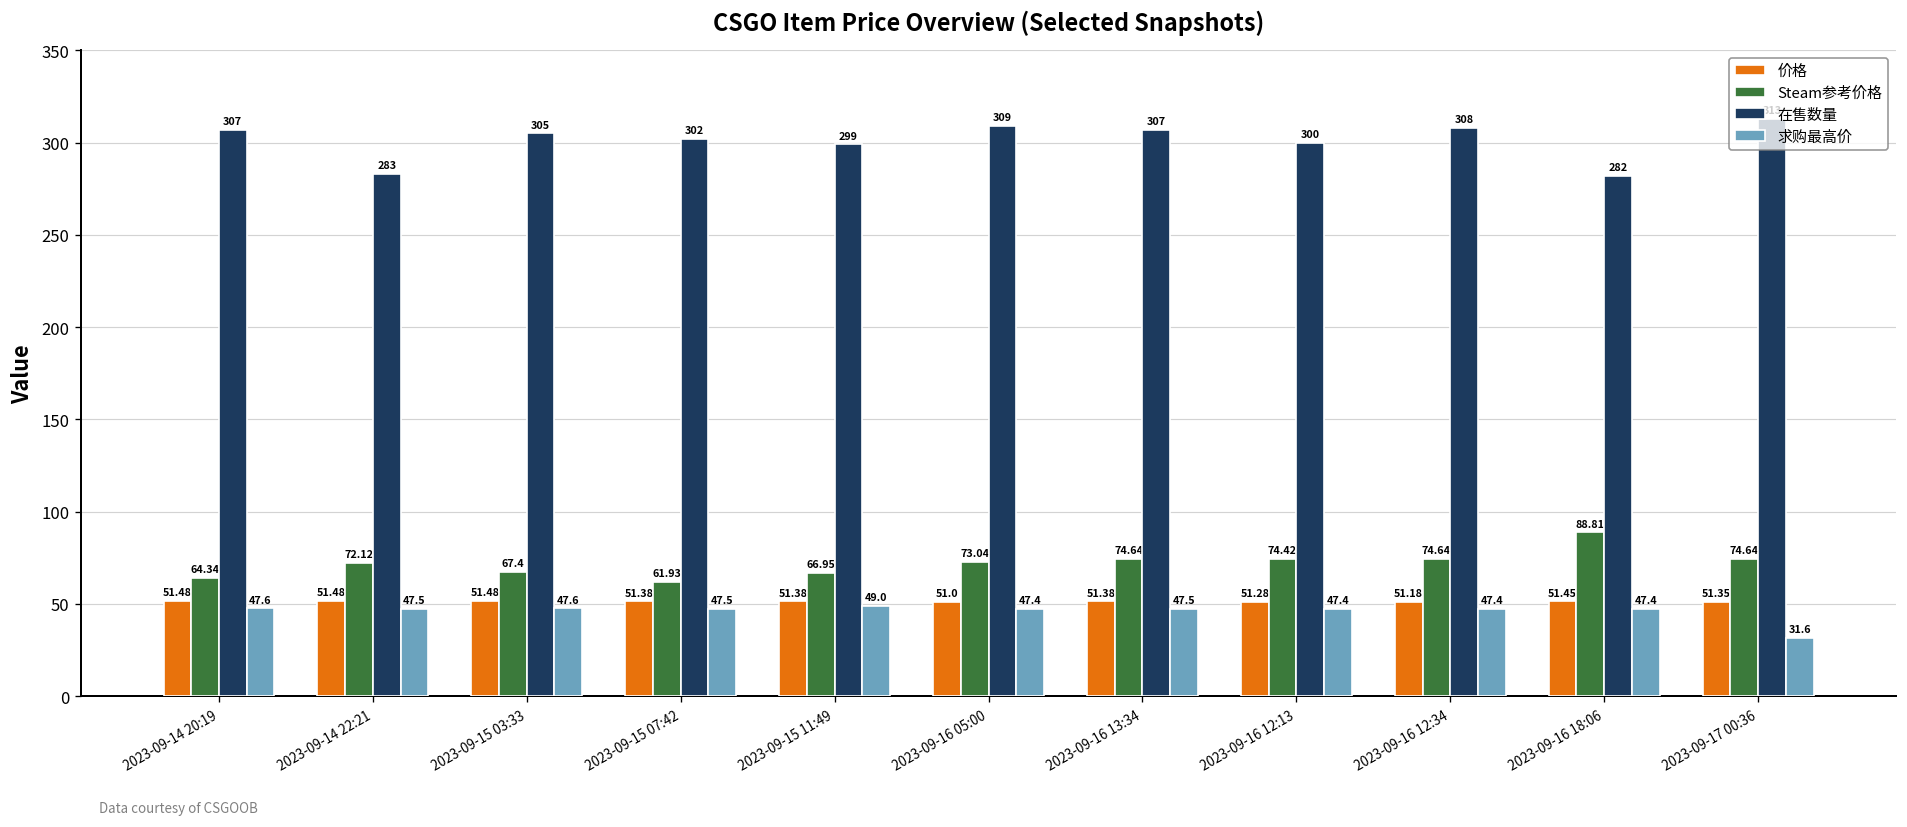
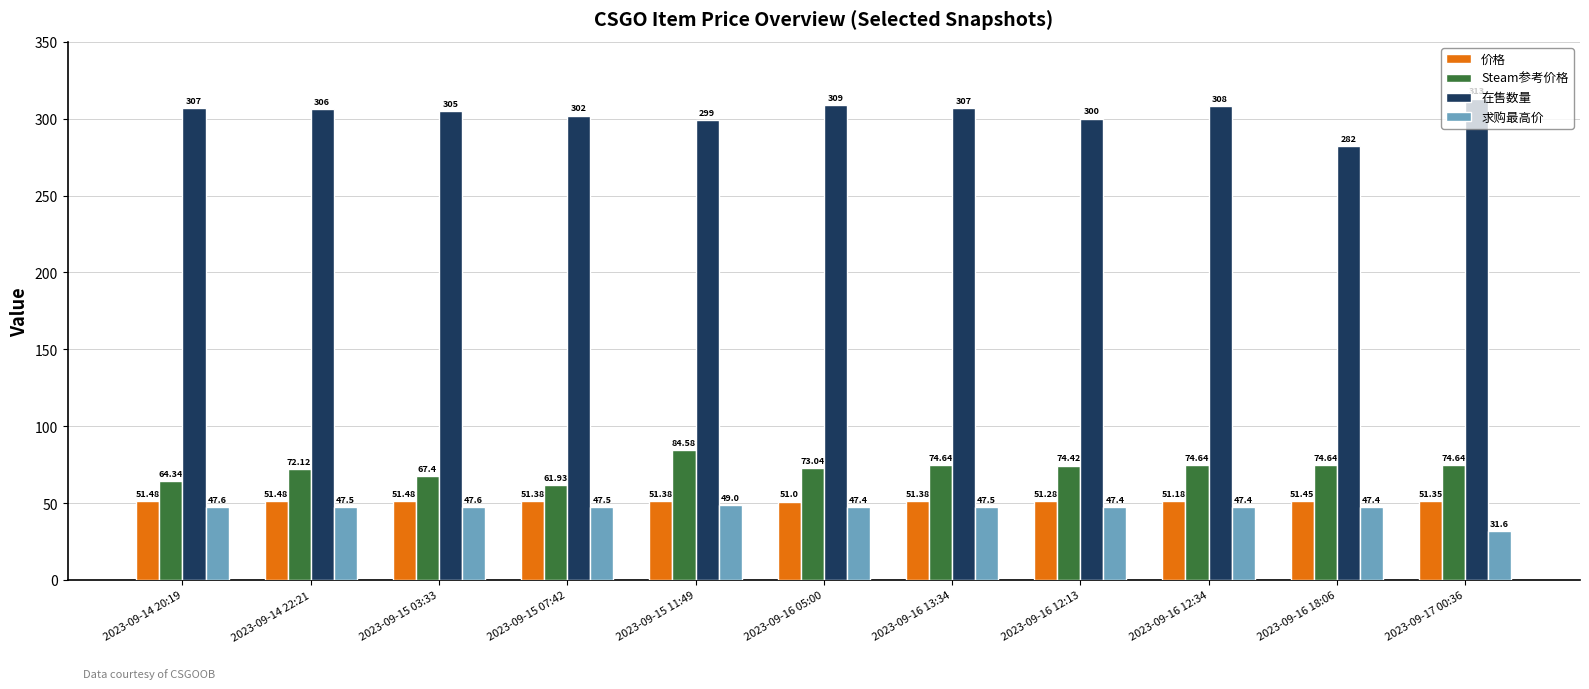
  {
    "价格": {
      "2023-09-14 20:19": 51.48,
      "2023-09-14 22:21": 51.48,
      "2023-09-15 03:33": 51.48,
      "2023-09-15 07:42": 51.38,
      "2023-09-15 11:49": 51.38,
      "2023-09-16 05:00": 51.0,
      "2023-09-16 13:34": 51.38,
      "2023-09-16 12:13": 51.28,
      "2023-09-16 12:34": 51.18,
      "2023-09-16 18:06": 51.45,
      "2023-09-17 00:36": 51.35
    },
    "Steam参考价格": {
      "2023-09-14 20:19": 64.34,
      "2023-09-14 22:21": 72.12,
      "2023-09-15 03:33": 67.4,
      "2023-09-15 07:42": 61.93,
-     "2023-09-15 11:49": 66.95,
+     "2023-09-15 11:49": 84.58,
      "2023-09-16 05:00": 73.04,
      "2023-09-16 13:34": 74.64,
      "2023-09-16 12:13": 74.42,
      "2023-09-16 12:34": 74.64,
-     "2023-09-16 18:06": 88.81,
+     "2023-09-16 18:06": 74.64,
      "2023-09-17 00:36": 74.64
    },
    "在售数量": {
      "2023-09-14 20:19": 307,
-     "2023-09-14 22:21": 283,
+     "2023-09-14 22:21": 306,
      "2023-09-15 03:33": 305,
      "2023-09-15 07:42": 302,
      "2023-09-15 11:49": 299,
      "2023-09-16 05:00": 309,
      "2023-09-16 13:34": 307,
      "2023-09-16 12:13": 300,
      "2023-09-16 12:34": 308,
      "2023-09-16 18:06": 282
    },
    "求购最高价": {
      "2023-09-14 20:19": 47.6,
      "2023-09-14 22:21": 47.5,
      "2023-09-15 03:33": 47.6,
      "2023-09-15 07:42": 47.5,
      "2023-09-15 11:49": 49.0,
      "2023-09-16 05:00": 47.4,
      "2023-09-16 13:34": 47.5,
      "2023-09-16 12:13": 47.4,
      "2023-09-16 12:34": 47.4,
      "2023-09-16 18:06": 47.4,
      "2023-09-17 00:36": 31.6
    }
  }
